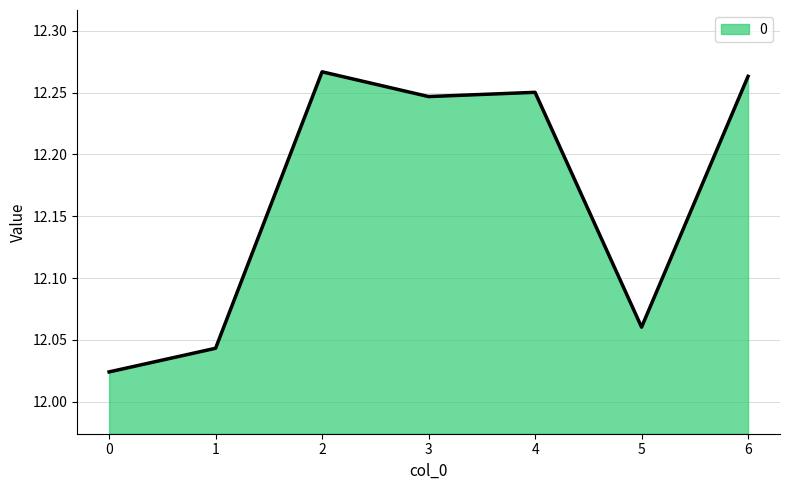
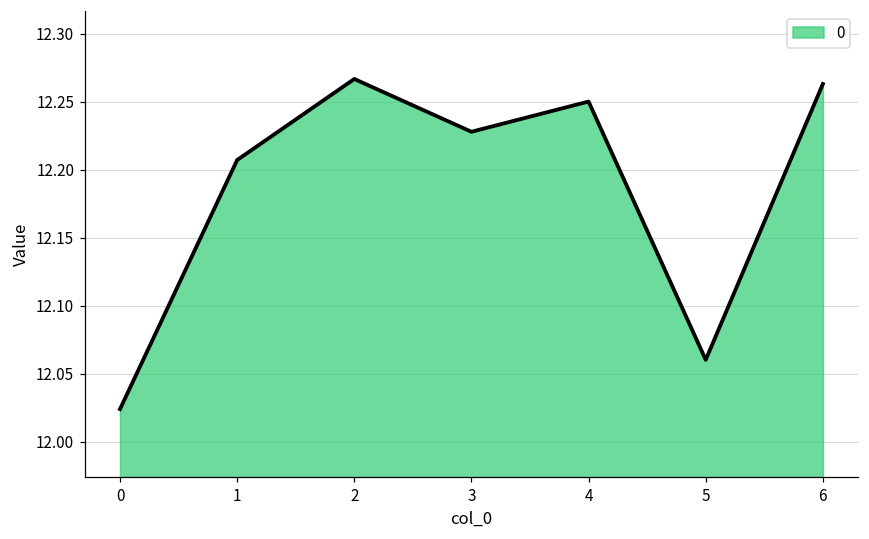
  {
    "0": 12.024,
-   "1": 12.043,
+   "1": 12.207,
    "2": 12.267,
-   "3": 12.247,
+   "3": 12.228,
    "4": 12.250,
    "5": 12.060,
    "6": 12.263
  }
